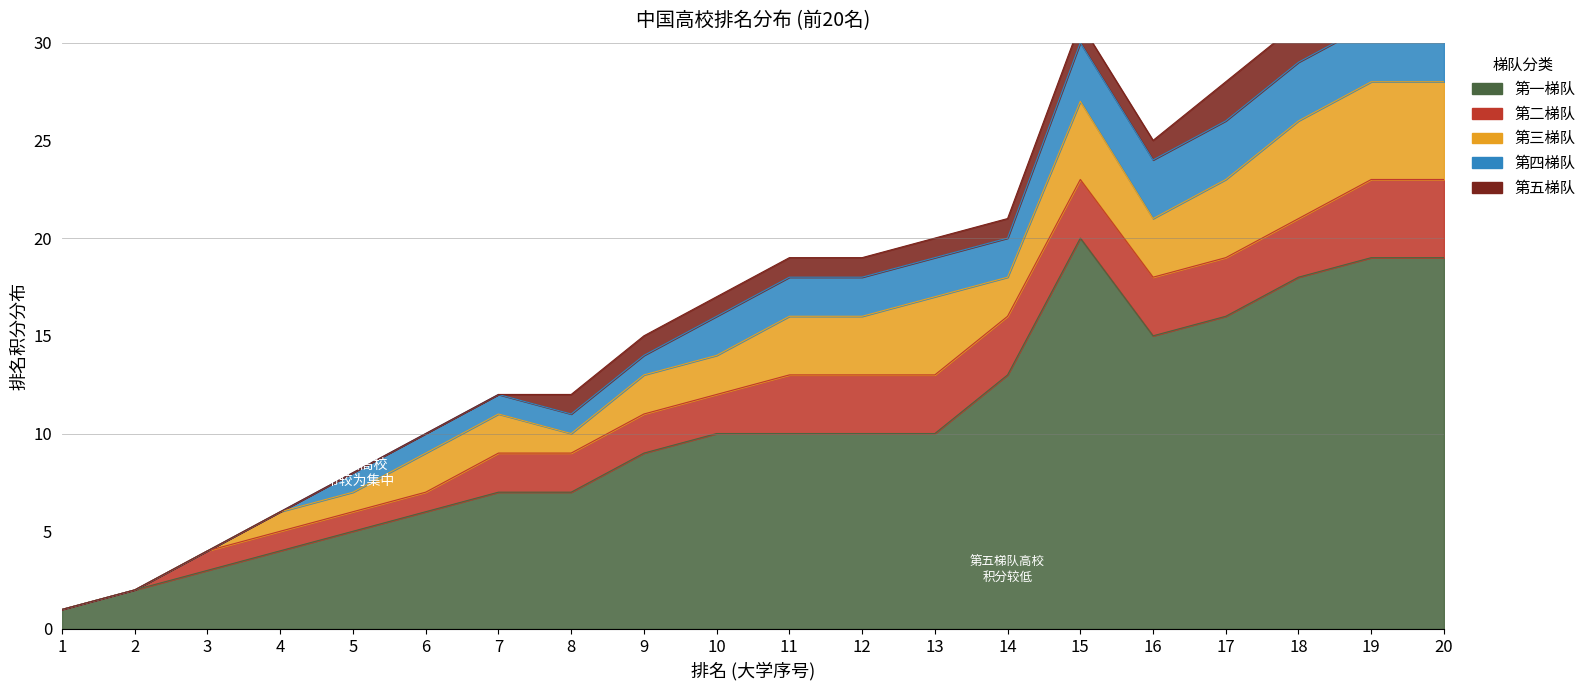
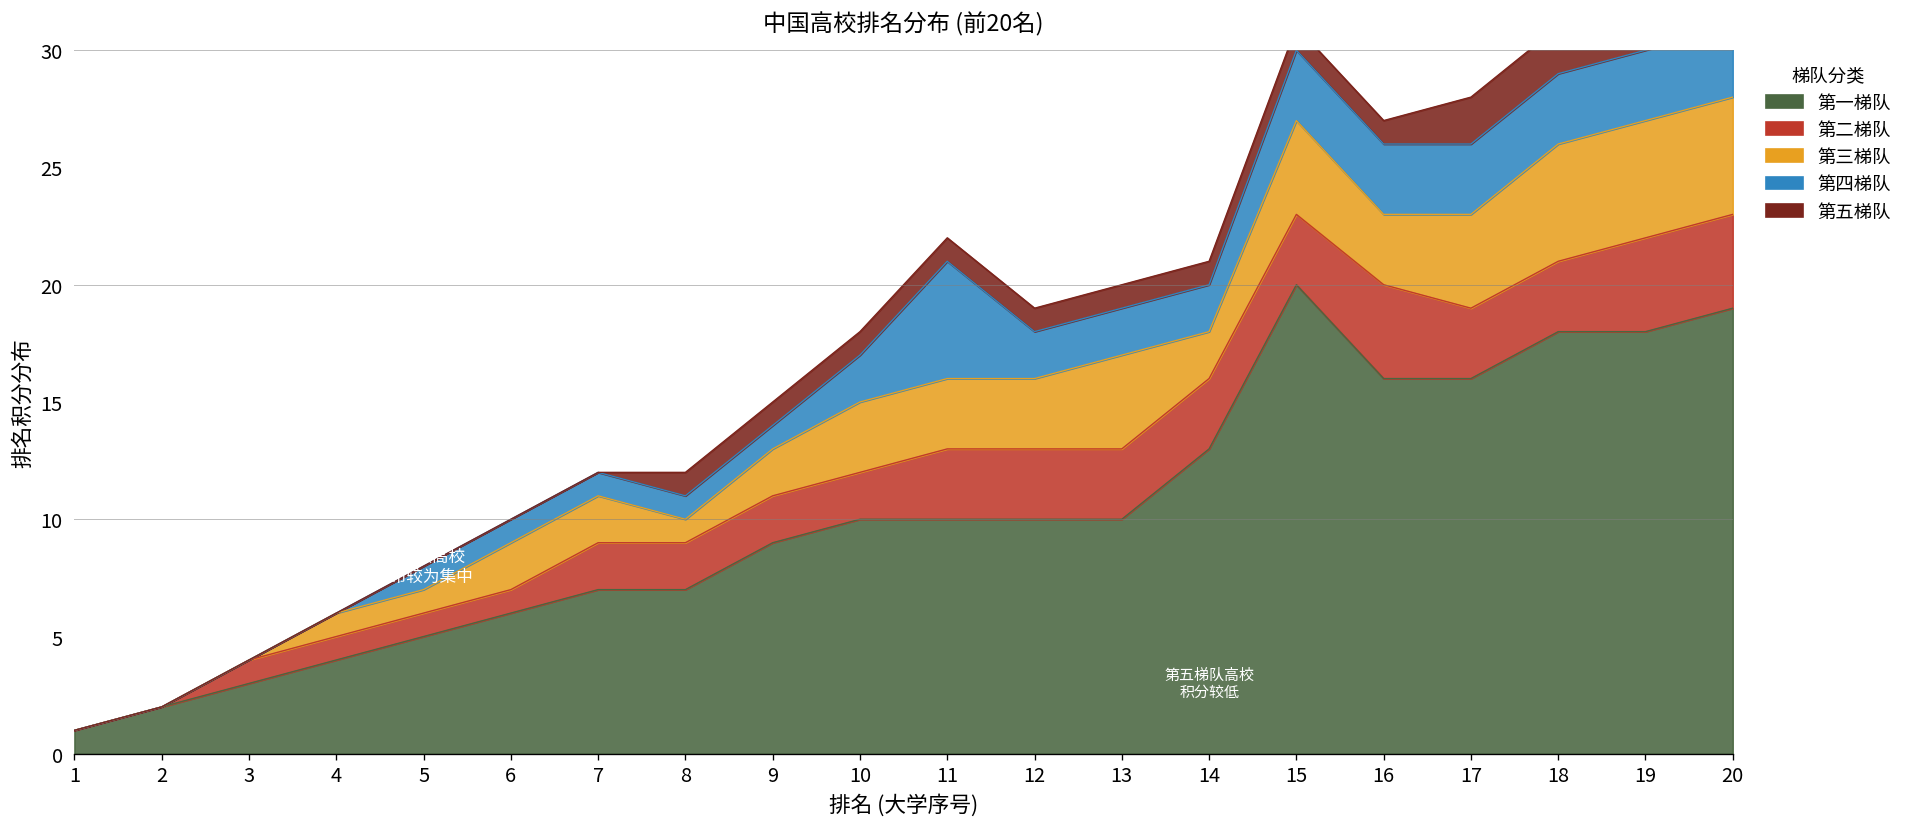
  {
    "第一梯队": {
      "3": 3,
      "4": 4,
      "5": 5,
      "6": 6,
      "7": 7,
      "8": 7,
      "9": 9,
      "10": 10,
      "11": 10,
      "12": 10,
      "13": 10,
      "14": 13,
      "15": 20,
-     "16": 15,
+     "16": 16,
      "17": 16,
      "18": 18,
-     "19": 19,
+     "19": 18,
      "20": 19
    },
    "第二梯队": {
      "4": 1,
      "5": 1,
      "6": 1,
      "7": 2,
      "8": 2,
      "9": 2,
      "10": 2,
      "11": 3,
      "12": 3,
      "13": 3,
      "14": 3,
      "15": 3,
-     "16": 3,
+     "16": 4,
      "17": 3,
      "18": 3,
      "19": 4,
      "20": 4
    },
    "第三梯队": {
      "5": 1,
      "6": 2,
      "7": 2,
      "8": 1,
      "9": 2,
-     "10": 2,
+     "10": 3,
      "11": 3,
      "12": 3,
      "13": 4,
      "14": 2,
      "15": 4,
      "16": 3,
      "17": 4,
      "18": 5,
      "19": 5,
      "20": 5
    },
    "第四梯队": {
      "8": 1,
      "9": 1,
      "10": 2,
-     "11": 2,
+     "11": 5,
      "12": 2,
      "13": 2,
      "14": 2,
      "15": 3,
      "16": 3,
      "17": 3,
      "18": 3
    },
    "第五梯队": {
      "8": 1,
      "9": 1,
      "10": 1,
      "11": 1,
      "12": 1,
      "13": 1,
      "14": 1,
      "16": 1,
      "17": 2
    }
  }
